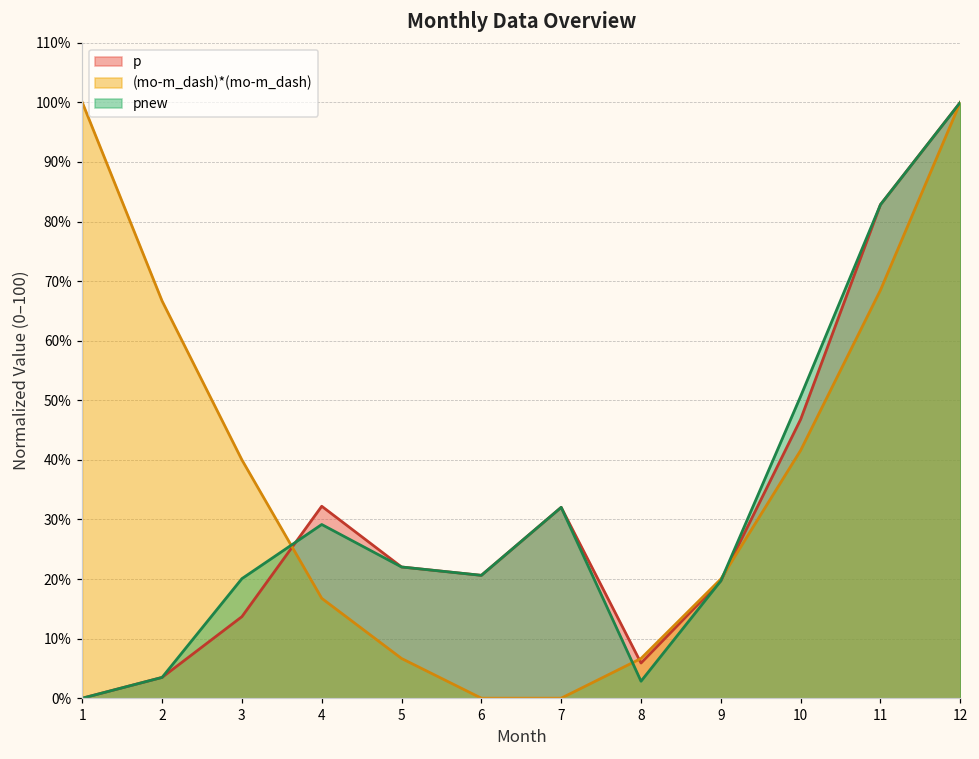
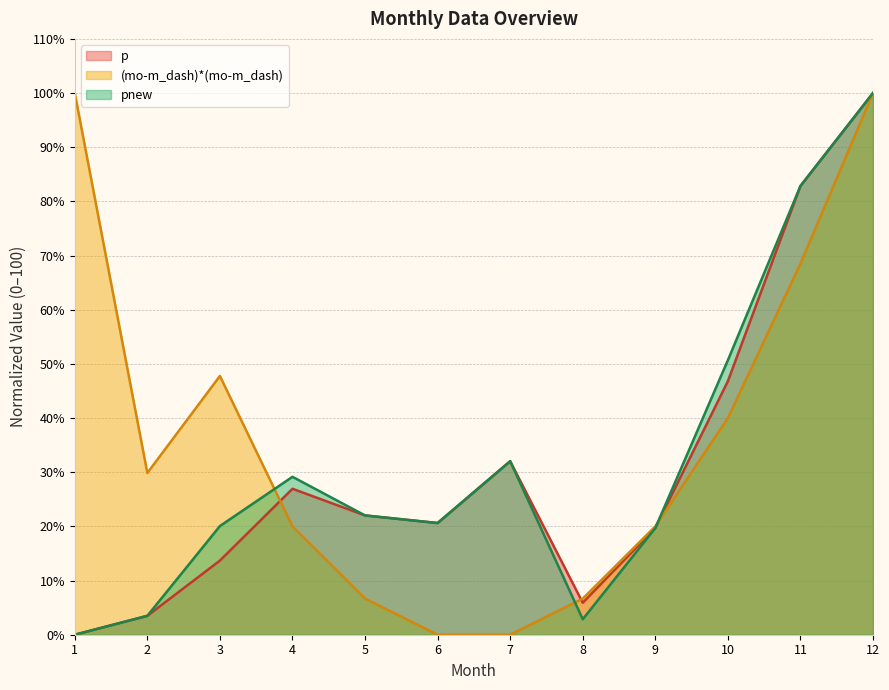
  {
    "p": {
      "3": "14%",
-     "4": "32%",
+     "4": "27%",
      "8": "6%",
      "10": "47%"
    },
    "(mo-m_dash)*(mo-m_dash)": {
      "1": "100%",
-     "2": "67%",
-     "3": "40%",
-     "4": "17%",
+     "2": "30%",
+     "3": "48%",
+     "4": "20%",
      "5": "7%",
      "6": "0%",
      "7": "0%",
      "8": "7%",
-     "10": "42%",
+     "10": "40%",
      "11": "69%"
    },
    "pnew": {
      "3": "20%",
      "4": "29%",
      "8": "3%",
      "10": "51%"
    }
  }
